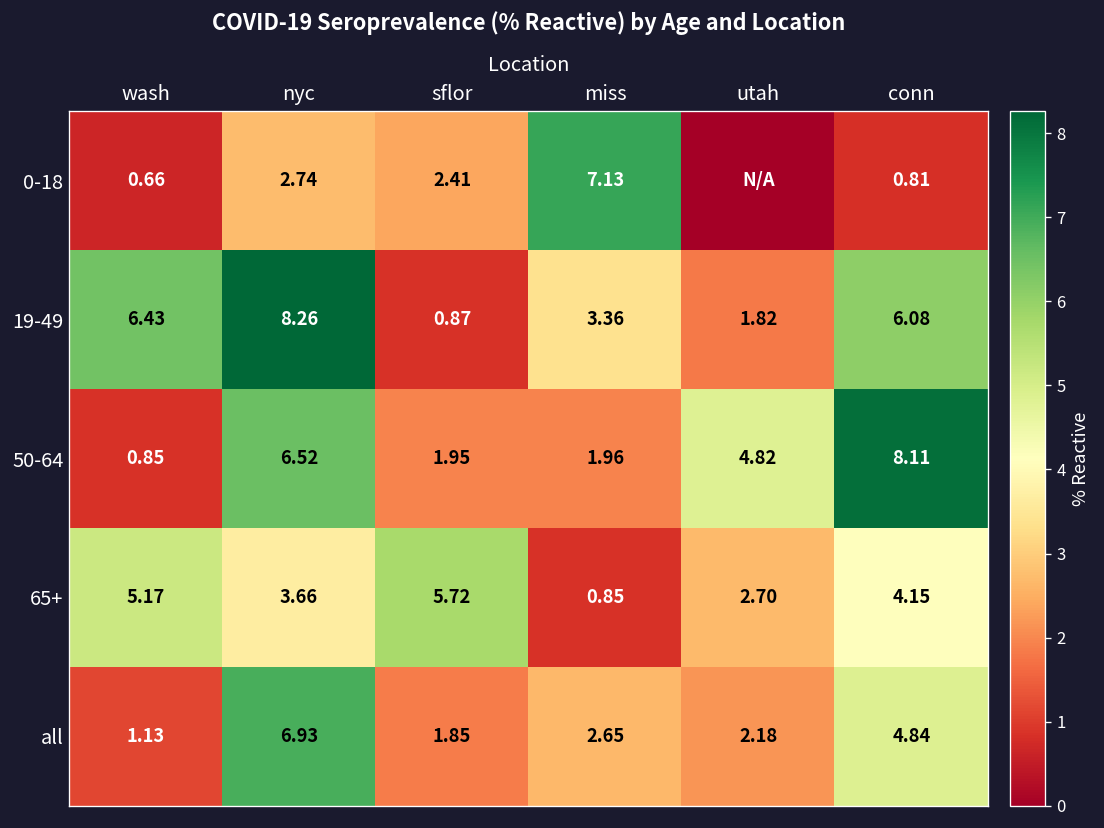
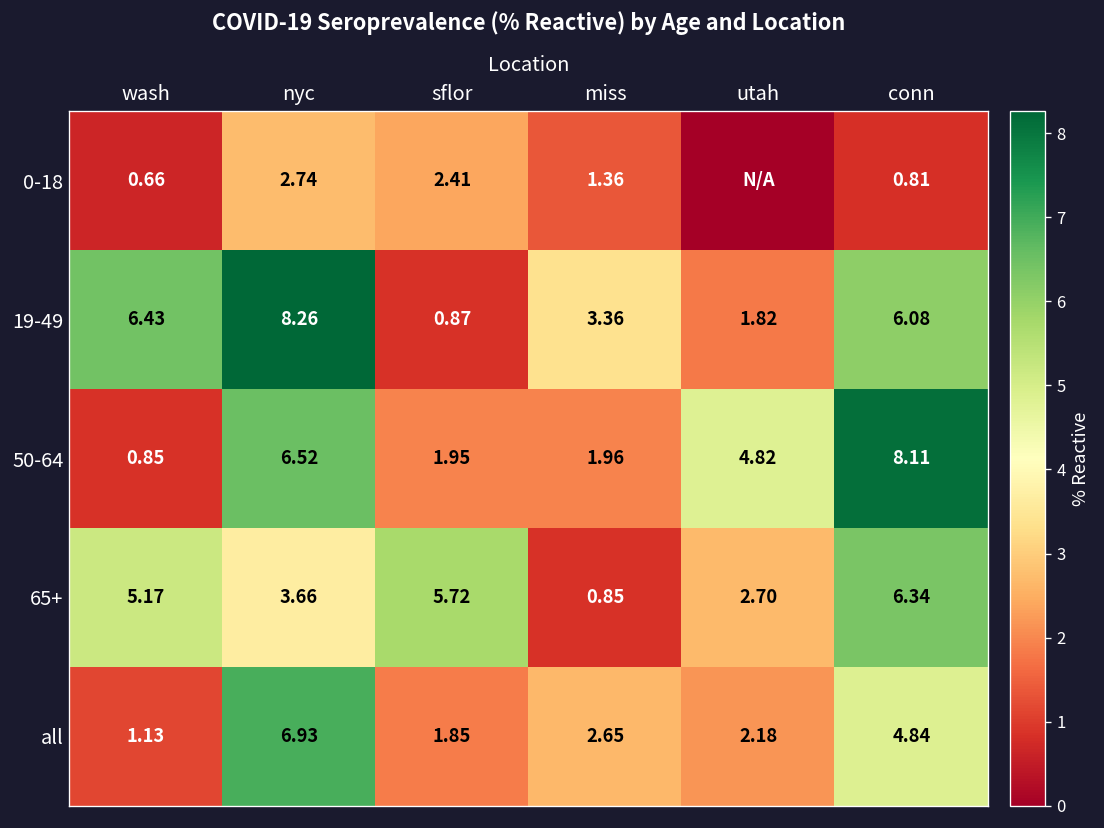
  {
    "0-18": {
      "wash": 0.66,
      "nyc": 2.74,
      "sflor": 2.41,
-     "miss": 7.13,
+     "miss": 1.36,
      "conn": 0.81
    },
    "19-49": {
      "wash": 6.43,
      "nyc": 8.26,
      "sflor": 0.87,
      "miss": 3.36,
      "utah": 1.82,
      "conn": 6.08
    },
    "50-64": {
      "wash": 0.85,
      "nyc": 6.52,
      "sflor": 1.95,
      "miss": 1.96,
      "utah": 4.82,
      "conn": 8.11
    },
    "65+": {
      "wash": 5.17,
      "nyc": 3.66,
      "sflor": 5.72,
      "miss": 0.85,
      "utah": 2.70,
-     "conn": 4.15
+     "conn": 6.34
    },
    "all": {
      "wash": 1.13,
      "nyc": 6.93,
      "sflor": 1.85,
      "miss": 2.65,
      "utah": 2.18,
      "conn": 4.84
    }
  }
